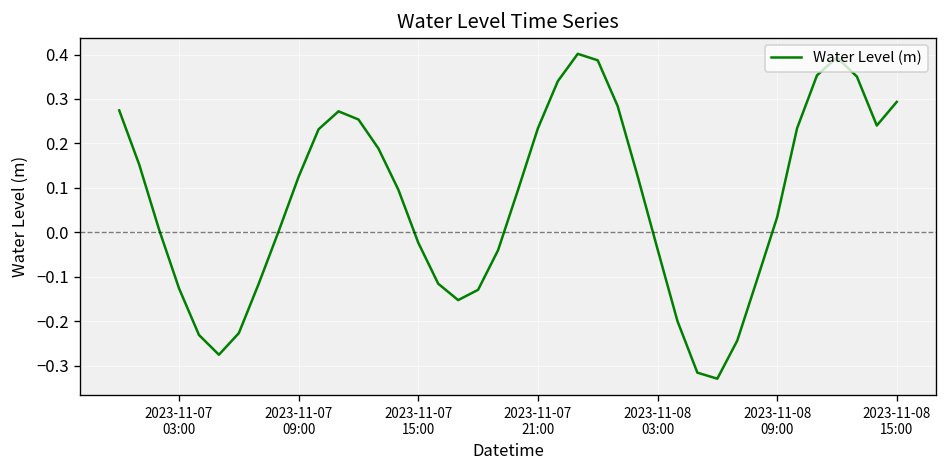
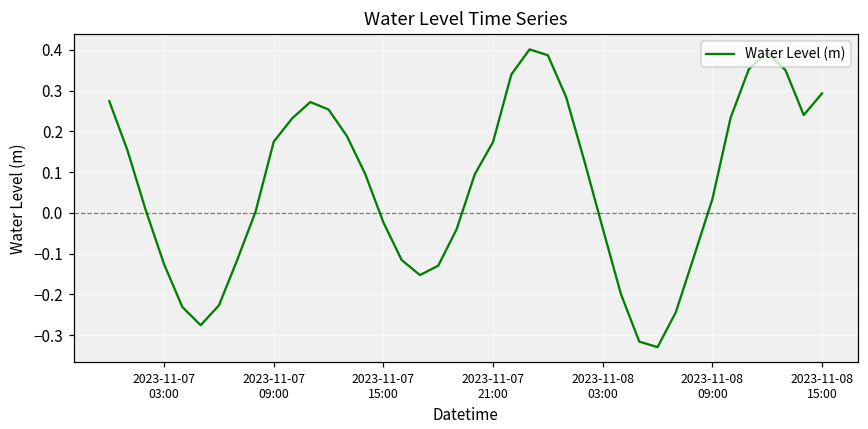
  {
    "2023-11-07 03:00": -0.13,
-   "2023-11-07 09:00": 0.13,
+   "2023-11-07 09:00": 0.17,
    "2023-11-07 15:00": -0.02,
-   "2023-11-07 21:00": 0.23,
+   "2023-11-07 21:00": 0.17,
    "2023-11-08 03:00": -0.04,
    "2023-11-08 09:00": 0.03,
    "2023-11-08 15:00": 0.29
  }
